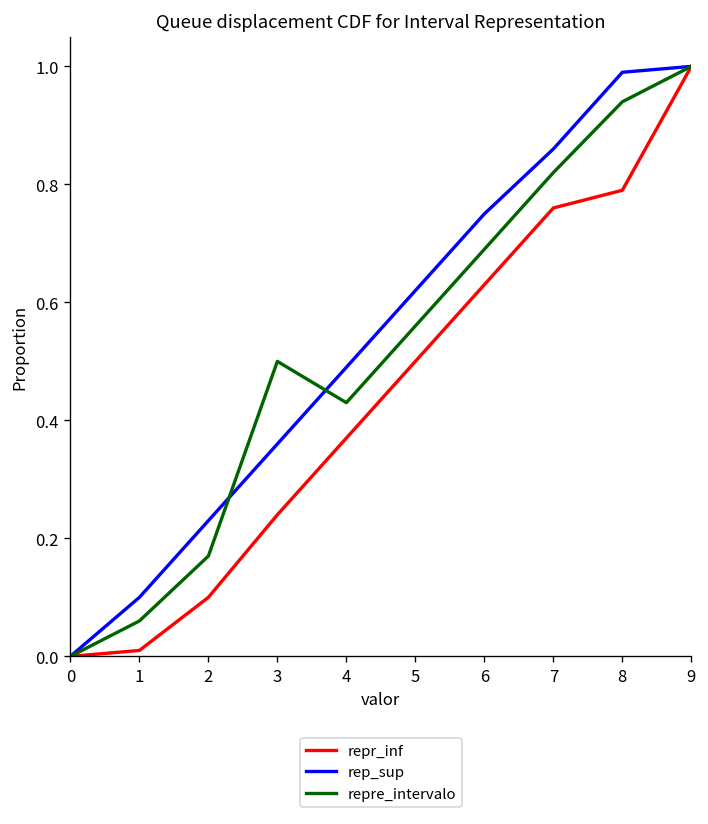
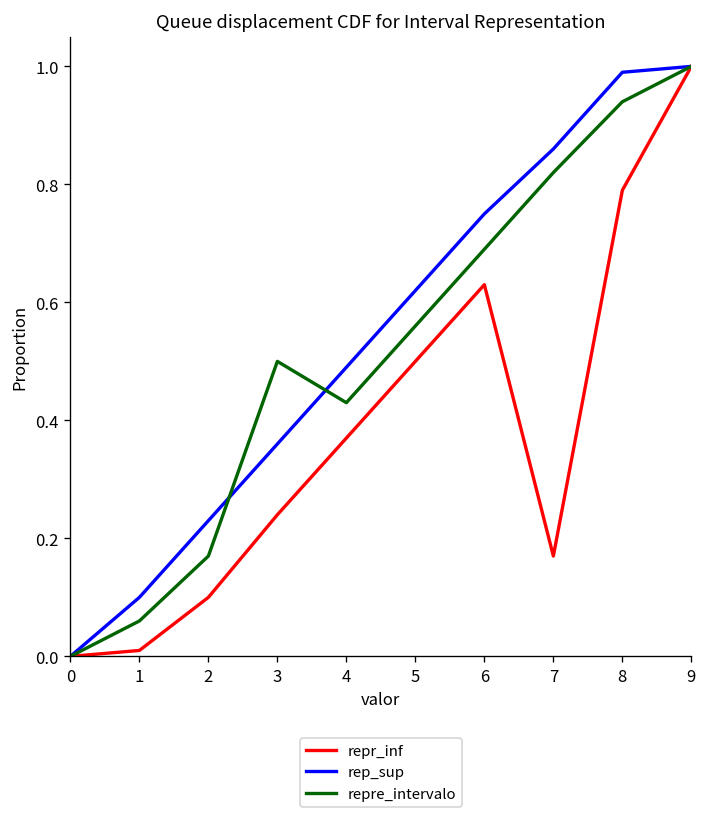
  {
    "repr_inf": {
      "1": 0.01,
      "2": 0.10,
      "3": 0.24,
      "4": 0.37,
      "5": 0.50,
      "6": 0.63,
-     "7": 0.76,
+     "7": 0.17,
      "8": 0.79
    },
    "rep_sup": {
      "1": 0.10,
      "2": 0.23,
      "3": 0.36,
      "4": 0.49,
      "5": 0.62,
      "6": 0.75,
      "7": 0.86,
      "8": 0.99
    },
    "repre_intervalo": {
      "1": 0.06,
      "2": 0.17,
      "3": 0.50,
      "4": 0.43,
      "5": 0.56,
      "6": 0.69,
      "7": 0.82,
      "8": 0.94
    }
  }
